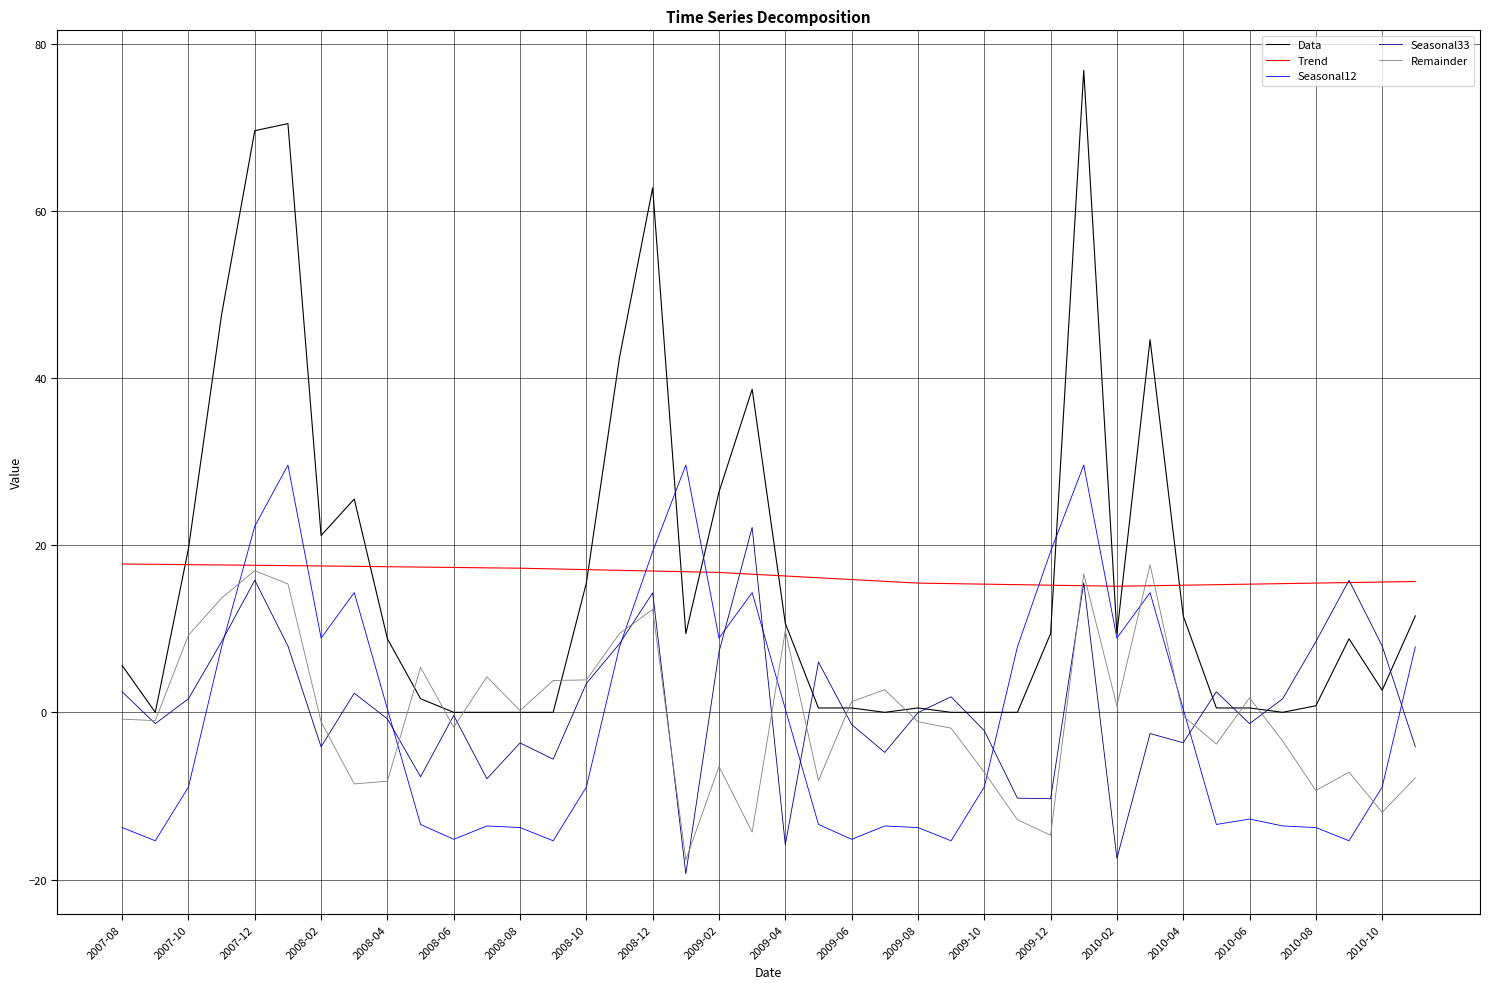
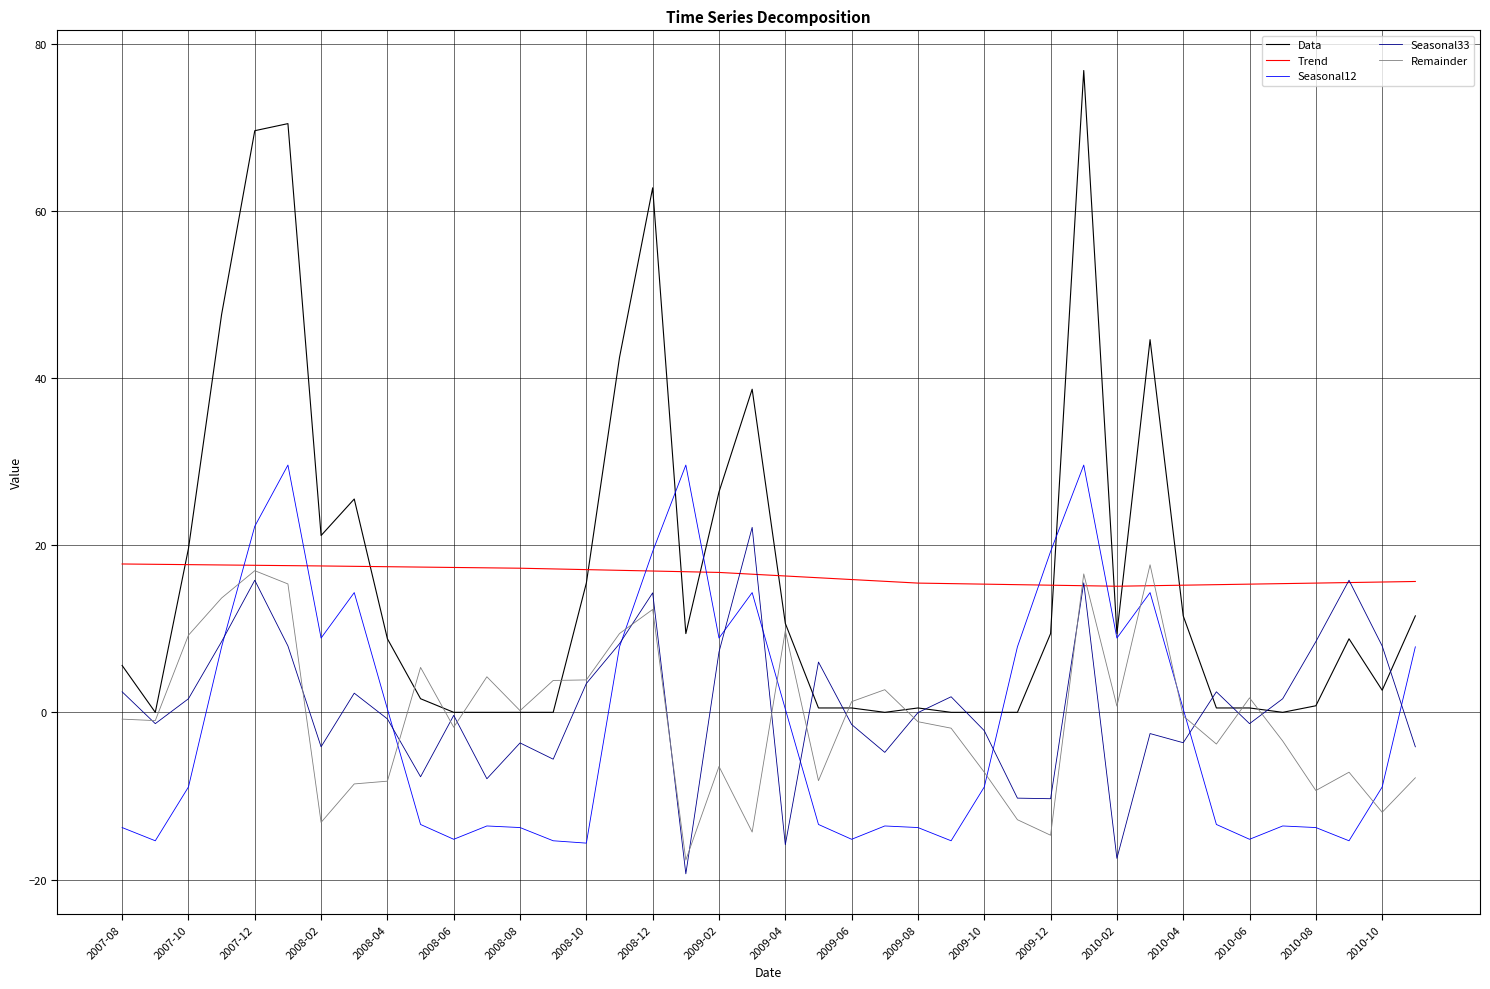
  {
    "Data": {
      "2007-08": 6,
      "2007-10": 20,
      "2007-12": 70,
      "2008-02": 21,
      "2008-04": 9,
      "2008-06": 0,
      "2008-10": 15,
      "2008-12": 63,
      "2009-02": 26,
      "2009-04": 11,
      "2009-06": 1,
      "2009-08": 1,
      "2009-10": 0,
      "2009-12": 9,
      "2010-02": 9,
      "2010-04": 12,
      "2010-06": 1,
      "2010-08": 1,
      "2010-10": 3
    },
    "Trend": {
      "2007-08": 18,
      "2007-10": 18,
      "2007-12": 18,
      "2008-02": 18,
      "2008-04": 17,
      "2008-06": 17,
      "2008-08": 17,
      "2008-10": 17,
      "2008-12": 17,
      "2009-02": 17,
      "2009-04": 16,
      "2009-06": 16,
      "2009-08": 15,
      "2009-10": 15,
      "2009-12": 15,
      "2010-02": 15,
      "2010-04": 15,
      "2010-06": 15,
      "2010-08": 15,
      "2010-10": 16
    },
    "Seasonal12": {
      "2007-08": -14,
      "2007-10": -9,
      "2007-12": 22,
      "2008-02": 9,
      "2008-04": 0,
      "2008-06": -15,
      "2008-08": -14,
-     "2008-10": -9,
+     "2008-10": -16,
      "2008-12": 19,
      "2009-02": 9,
      "2009-04": 0,
      "2009-06": -15,
      "2009-08": -14,
      "2009-10": -9,
      "2009-12": 19,
      "2010-02": 9,
      "2010-04": 0,
-     "2010-06": -13,
+     "2010-06": -15,
      "2010-08": -14,
      "2010-10": -9
    },
    "Seasonal33": {
      "2007-08": 2,
      "2007-10": 2,
      "2007-12": 16,
      "2008-02": -4,
      "2008-04": -1,
      "2008-06": 0,
      "2008-08": -4,
      "2008-10": 3,
      "2008-12": 14,
      "2009-02": 7,
      "2009-04": -16,
      "2009-06": -1,
      "2009-08": 0,
      "2009-10": -2,
      "2009-12": -10,
      "2010-02": -17,
      "2010-04": -4,
      "2010-06": -1,
      "2010-08": 8,
      "2010-10": 8
    },
    "Remainder": {
      "2007-08": -1,
      "2007-10": 9,
      "2007-12": 17,
-     "2008-02": -1,
+     "2008-02": -13,
      "2008-04": -8,
      "2008-06": -2,
      "2008-10": 4,
      "2008-12": 12,
      "2009-02": -6,
      "2009-04": 10,
      "2009-06": 1,
      "2009-08": -1,
      "2009-10": -7,
      "2009-12": -15,
      "2010-02": 1,
      "2010-04": 0,
      "2010-06": 2,
      "2010-08": -9,
      "2010-10": -12
    }
  }
